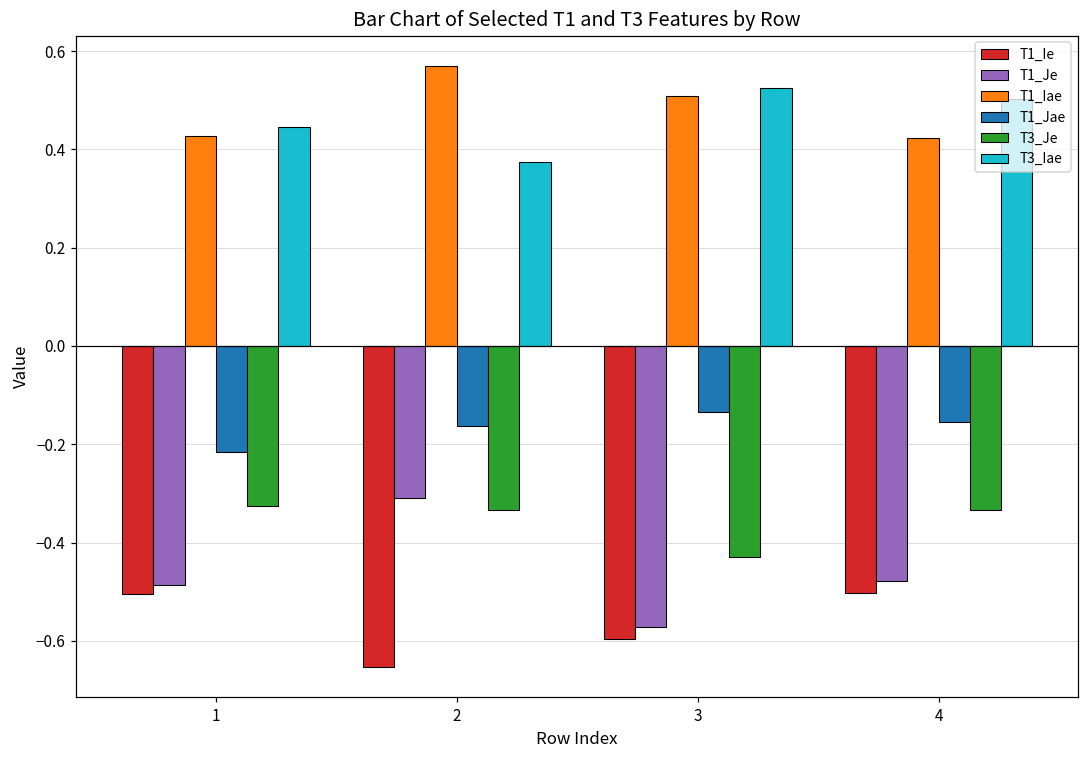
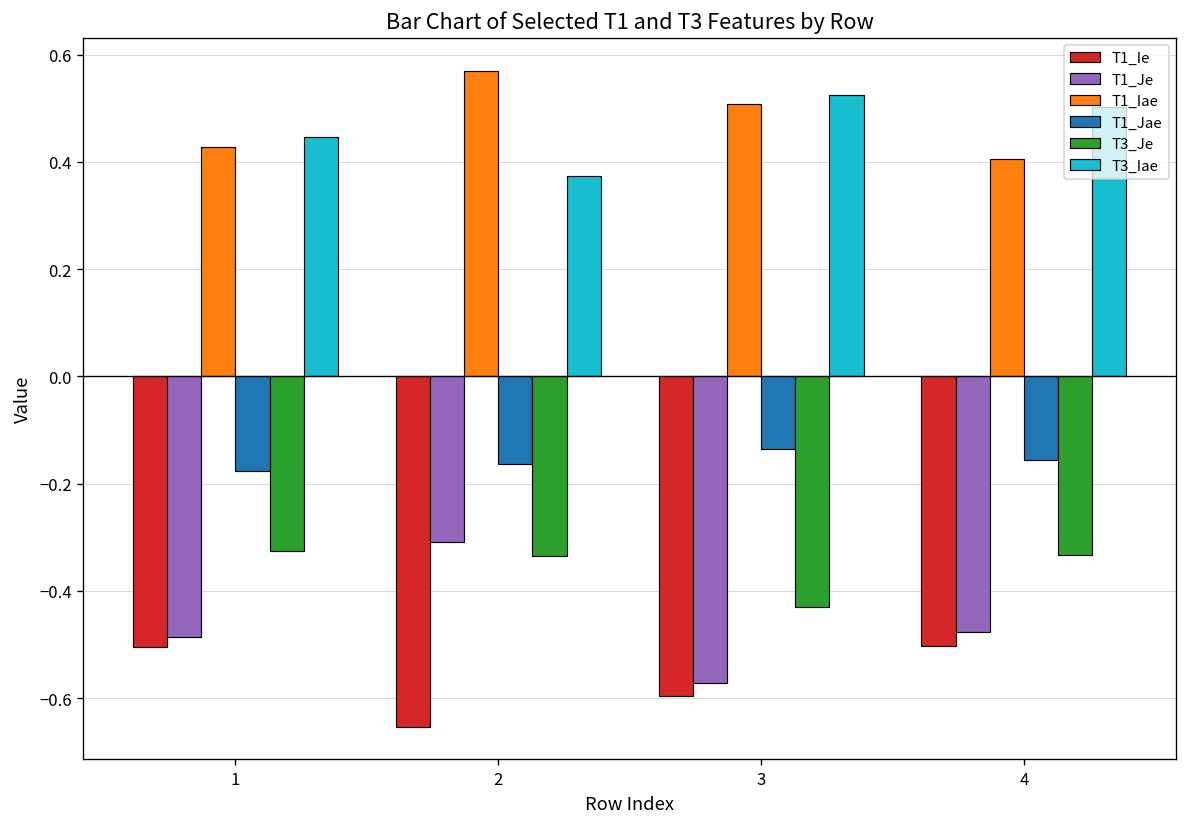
  {
    "T1_Ie": {
      "1": -0.50,
      "2": -0.65,
      "3": -0.60,
      "4": -0.50
    },
    "T1_Je": {
      "1": -0.49,
      "2": -0.31,
      "3": -0.57,
      "4": -0.48
    },
    "T1_Iae": {
      "1": 0.43,
      "2": 0.57,
      "3": 0.51,
-     "4": 0.42
+     "4": 0.41
    },
    "T1_Jae": {
-     "1": -0.21,
+     "1": -0.18,
      "2": -0.16,
      "3": -0.13,
      "4": -0.16
    },
    "T3_Je": {
      "1": -0.33,
      "2": -0.33,
      "3": -0.43,
      "4": -0.33
    },
    "T3_Iae": {
      "1": 0.45,
      "2": 0.37,
      "3": 0.52
    }
  }
